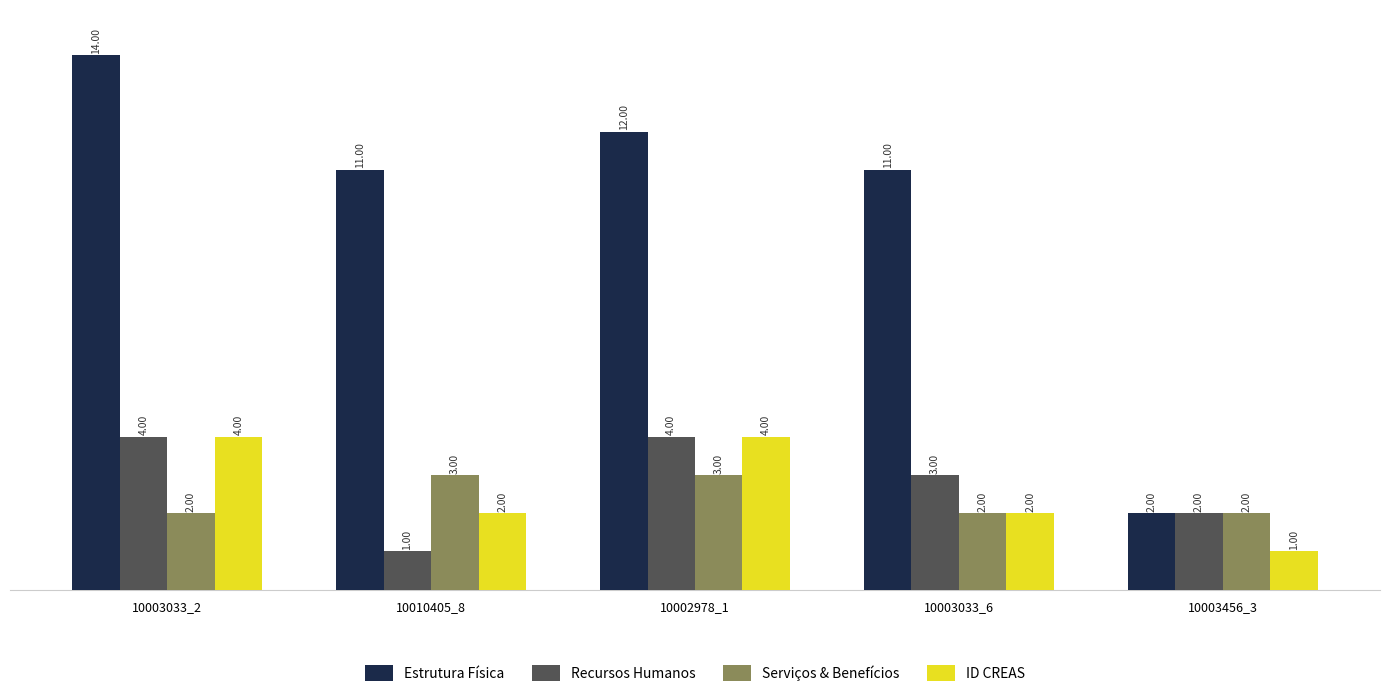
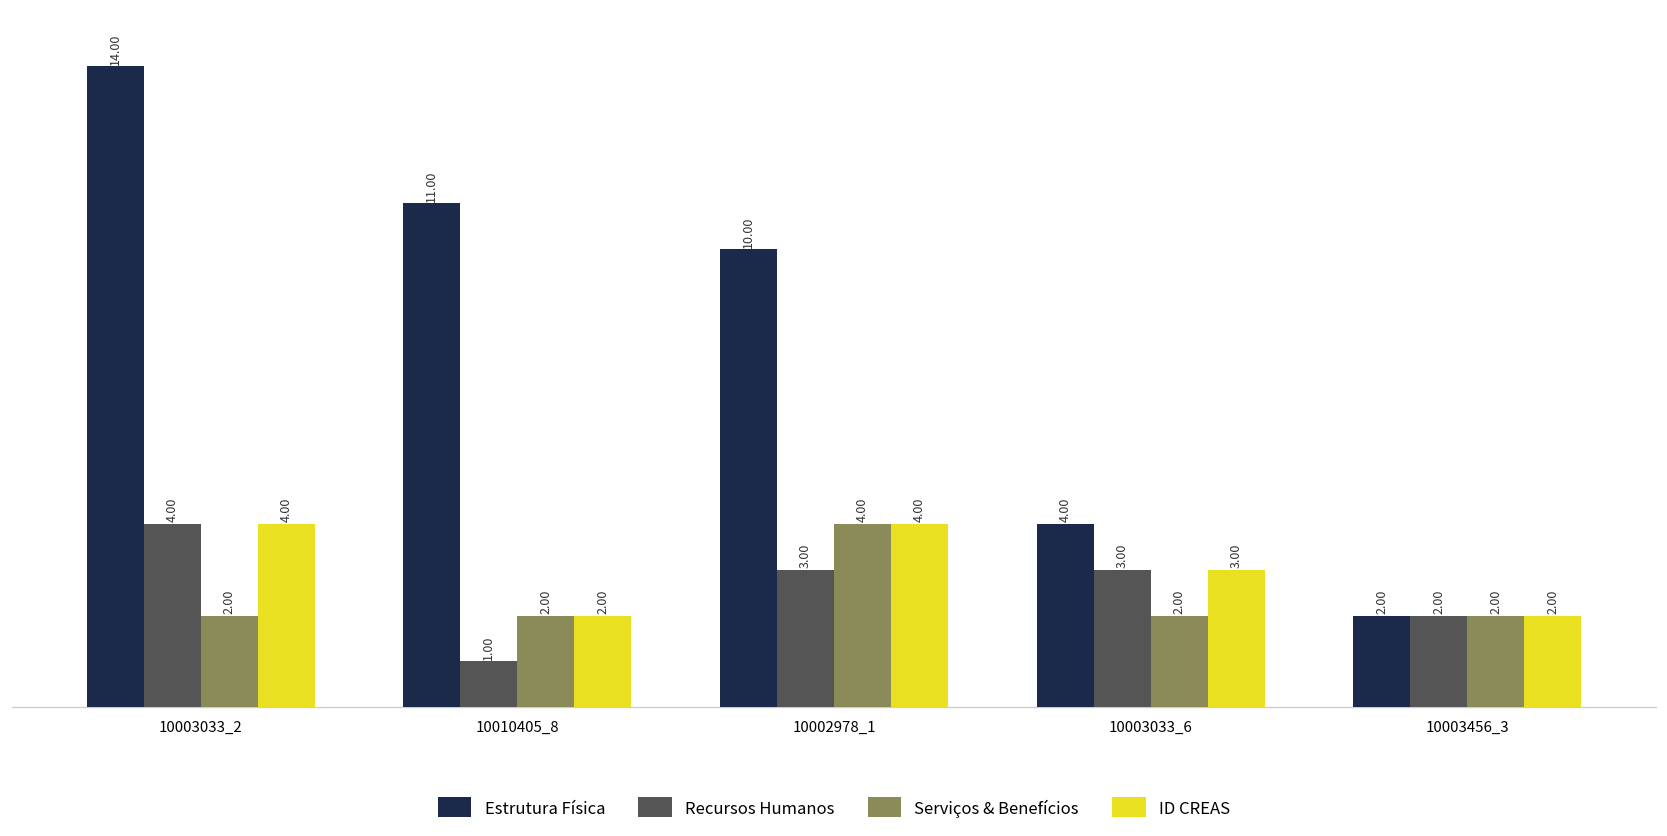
  {
    "Estrutura Física": {
      "10003033_2": 14.00,
      "10010405_8": 11.00,
-     "10002978_1": 12.00,
-     "10003033_6": 11.00,
+     "10002978_1": 10.00,
+     "10003033_6": 4.00,
      "10003456_3": 2.00
    },
    "Recursos Humanos": {
      "10003033_2": 4.00,
      "10010405_8": 1.00,
-     "10002978_1": 4.00,
+     "10002978_1": 3.00,
      "10003033_6": 3.00,
      "10003456_3": 2.00
    },
    "Serviços & Benefícios": {
      "10003033_2": 2.00,
-     "10010405_8": 3.00,
-     "10002978_1": 3.00,
+     "10010405_8": 2.00,
+     "10002978_1": 4.00,
      "10003033_6": 2.00,
      "10003456_3": 2.00
    },
    "ID CREAS": {
      "10003033_2": 4.00,
      "10010405_8": 2.00,
      "10002978_1": 4.00,
-     "10003033_6": 2.00,
-     "10003456_3": 1.00
+     "10003033_6": 3.00,
+     "10003456_3": 2.00
    }
  }
